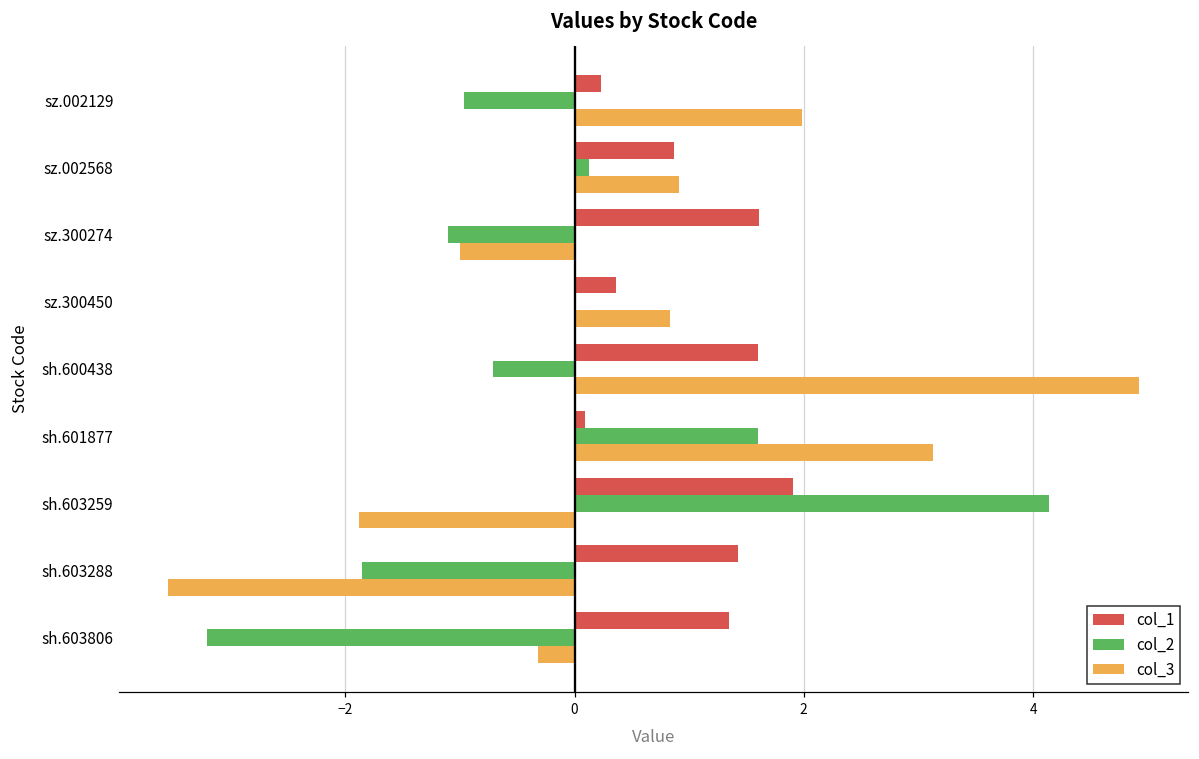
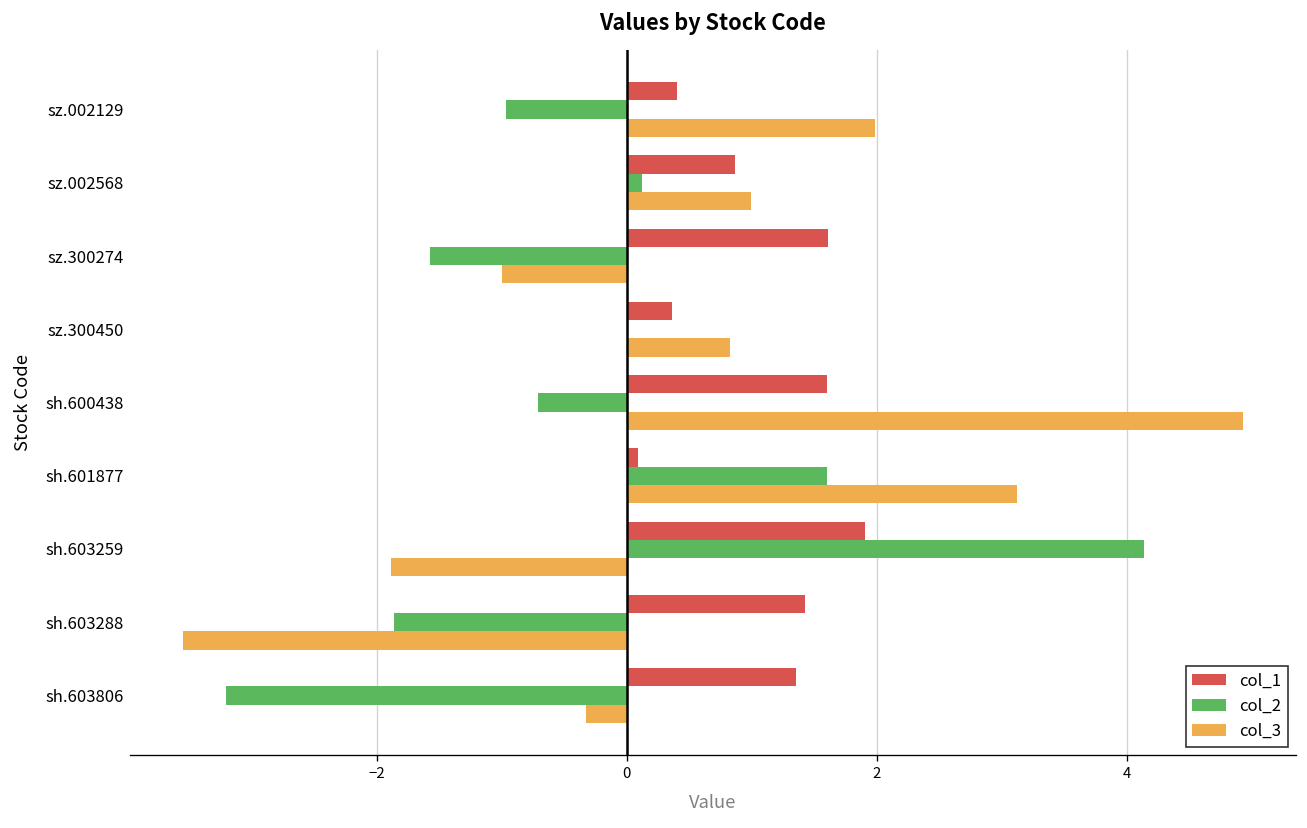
  {
    "col_1": {
-     "sz.002129": 0.23,
+     "sz.002129": 0.40,
      "sz.002568": 0.87,
      "sz.300274": 1.61,
      "sz.300450": 0.36,
      "sh.600438": 1.60,
      "sh.601877": 0.09,
      "sh.603259": 1.91,
      "sh.603288": 1.42,
      "sh.603806": 1.35
    },
    "col_2": {
      "sz.002129": -0.96,
      "sz.002568": 0.12,
-     "sz.300274": -1.10,
+     "sz.300274": -1.57,
      "sh.600438": -0.71,
      "sh.601877": 1.60,
      "sh.603259": 4.14,
      "sh.603288": -1.86,
      "sh.603806": -3.20
    },
    "col_3": {
      "sz.002129": 1.99,
-     "sz.002568": 0.92,
+     "sz.002568": 1.00,
      "sz.300274": -1.00,
      "sz.300450": 0.83,
      "sh.600438": 4.93,
      "sh.601877": 3.12,
      "sh.603259": -1.88,
      "sh.603288": -3.55,
      "sh.603806": -0.32
    }
  }
